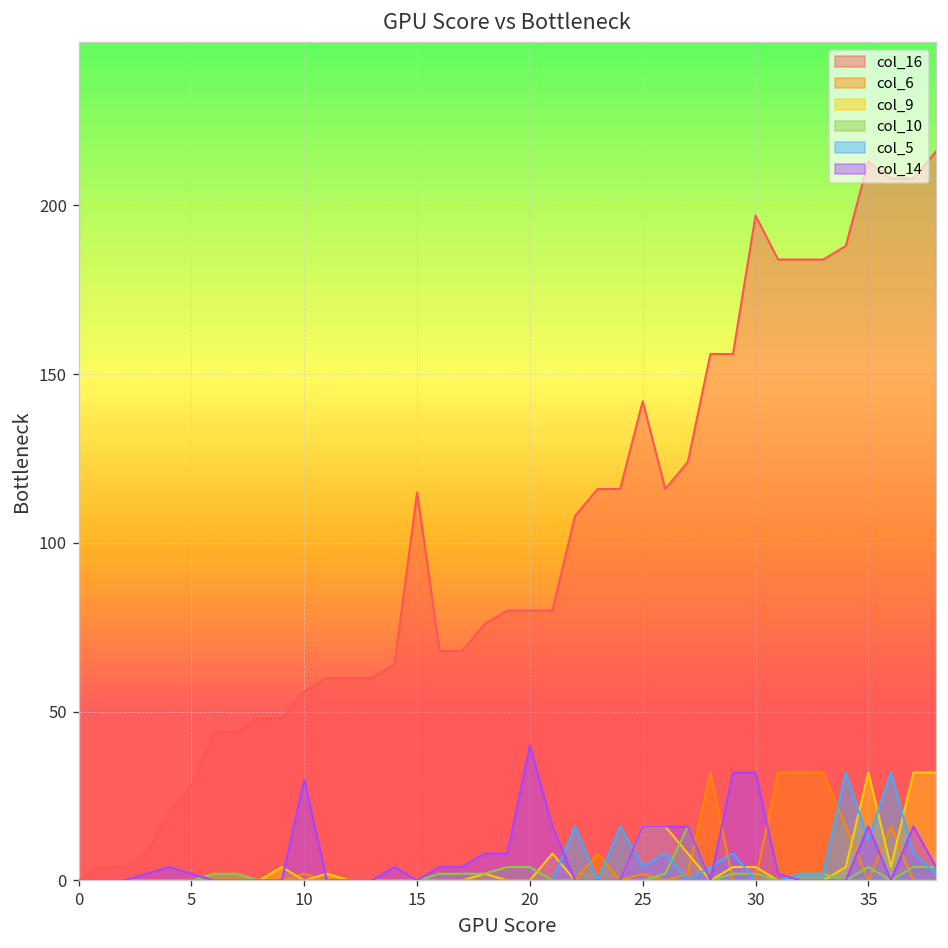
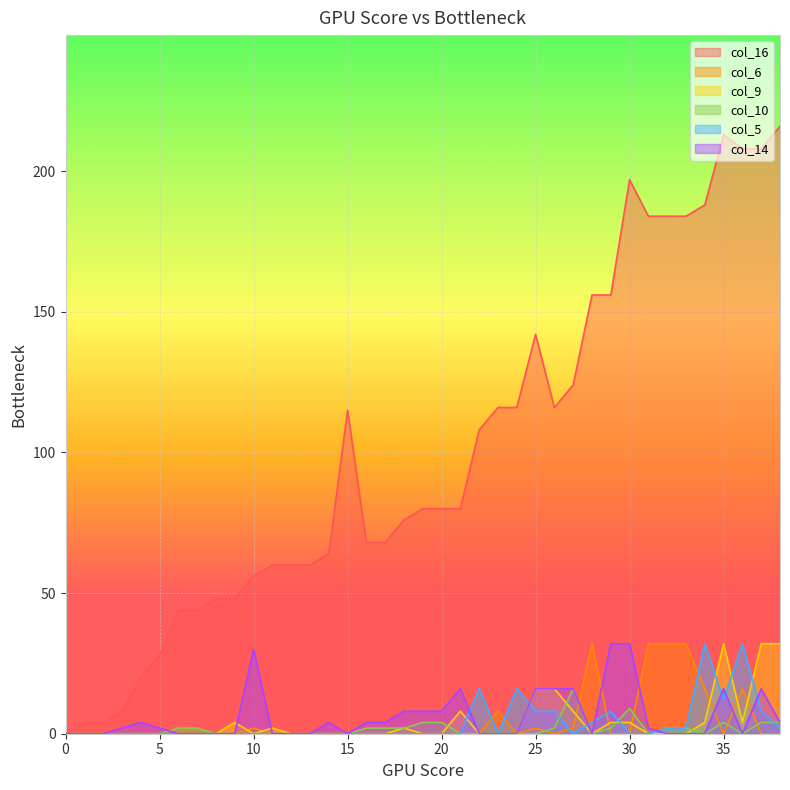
  {
    "col_16": {
      "5": 28,
      "10": 56,
      "15": 115,
      "20": 80,
      "25": 142,
      "30": 197
    },
    "col_10": {
      "20": 4,
      "25": 0,
-     "30": 2,
+     "30": 9,
      "35": 4
    },
    "col_5": {
-     "25": 4,
+     "25": 8,
      "35": 12
    },
    "col_14": {
      "5": 2,
      "10": 30,
-     "20": 40,
+     "20": 8,
      "30": 32,
      "35": 16
    }
  }
